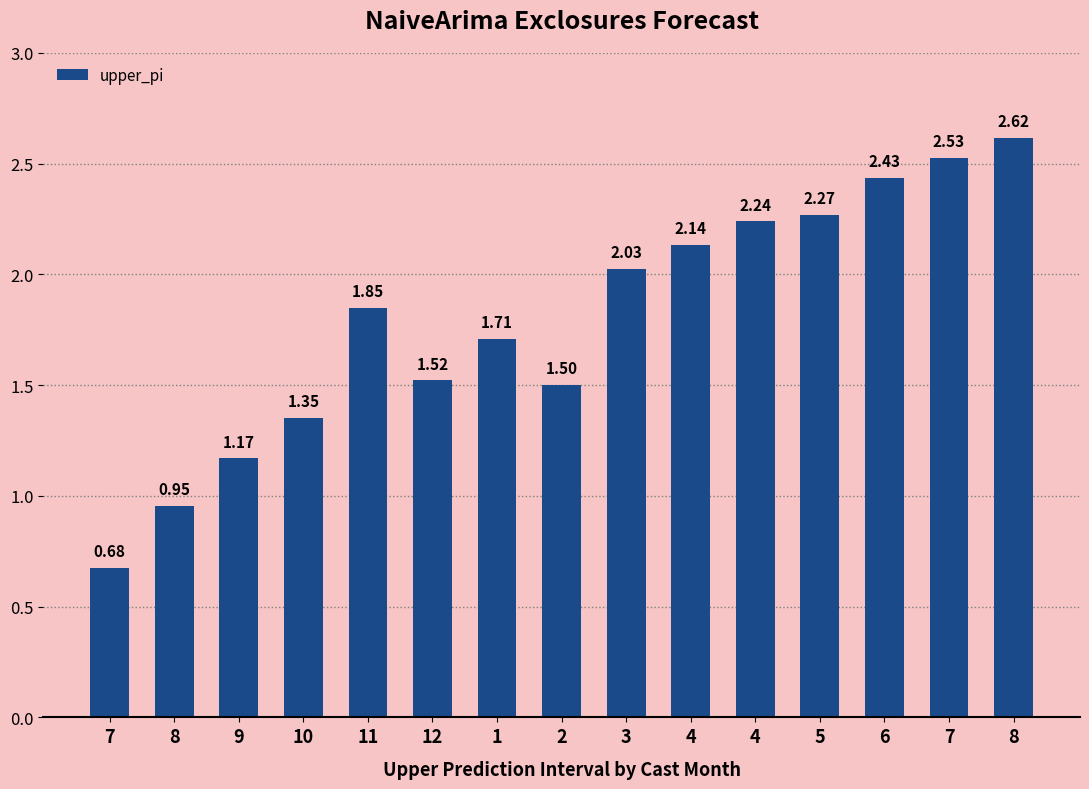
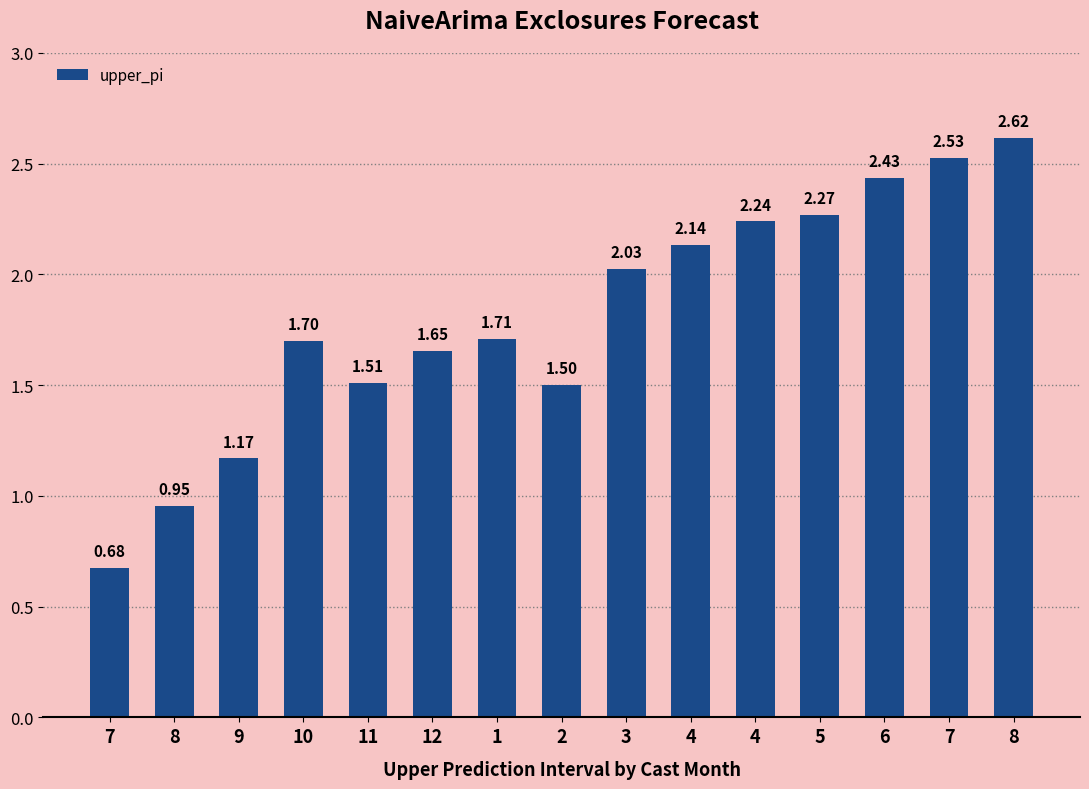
  {
    "9": 1.17,
-   "10": 1.35,
-   "11": 1.85,
-   "12": 1.52,
+   "10": 1.70,
+   "11": 1.51,
+   "12": 1.65,
    "1": 1.71,
    "2": 1.50,
    "3": 2.03,
    "5": 2.27,
    "6": 2.43
  }
